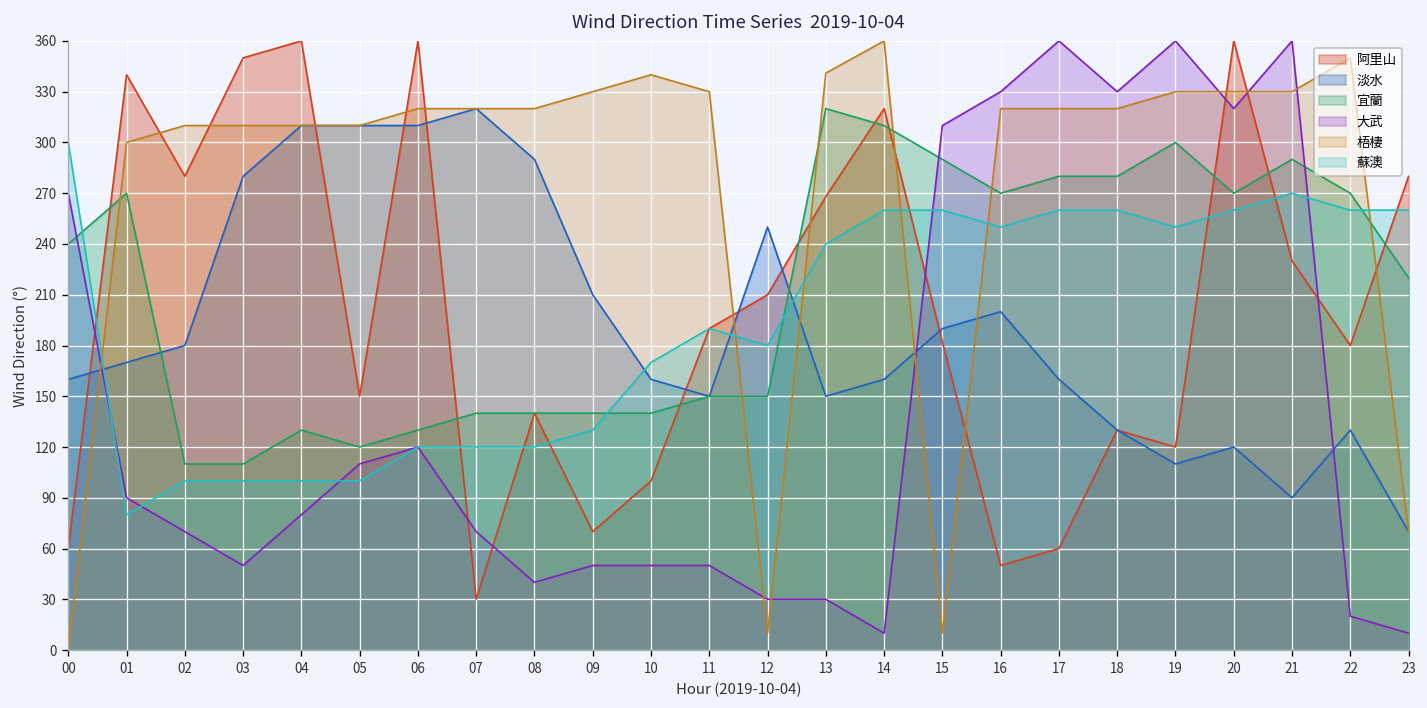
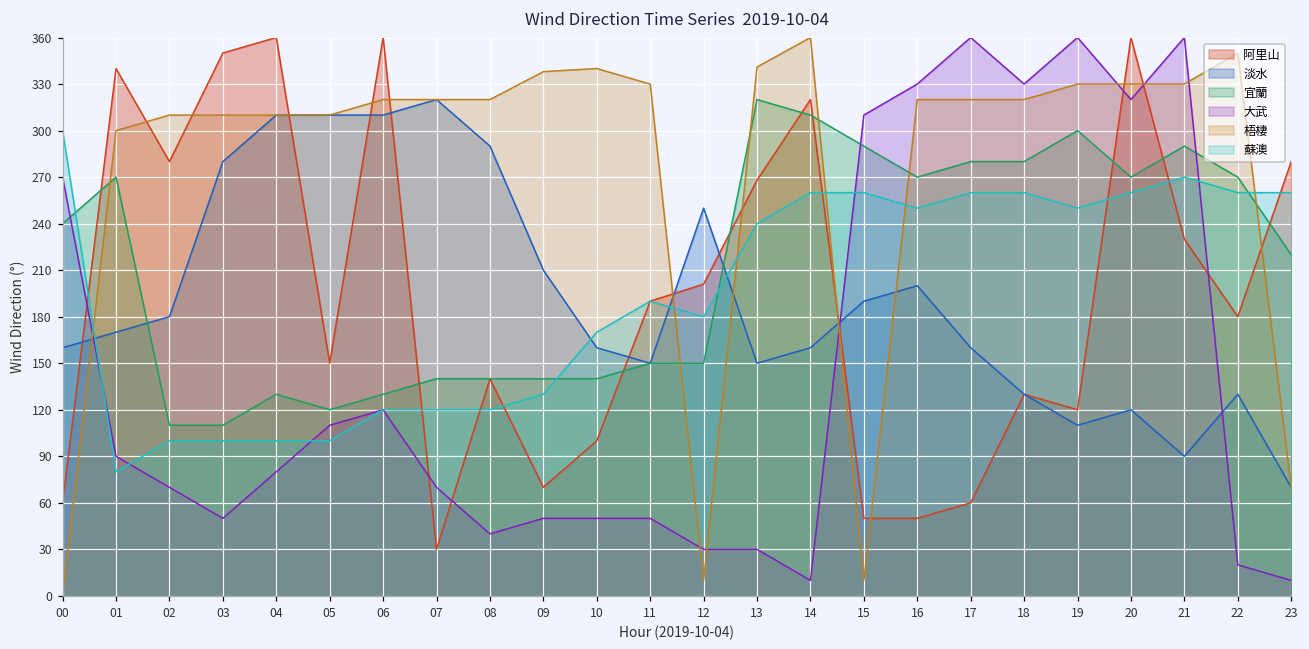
  {
    "阿里山": {
      "00": 60,
      "01": 340,
      "02": 280,
      "03": 350,
      "04": 360,
      "05": 150,
      "06": 360,
      "07": 30,
      "09": 70,
      "10": 100,
-     "12": 210,
+     "12": 201,
      "13": 268,
      "14": 320,
-     "15": 182,
+     "15": 50,
      "16": 50,
      "17": 60,
      "19": 120,
      "20": 360,
      "21": 230,
      "22": 180,
      "23": 280
    },
    "梧棲": {
      "00": 0,
      "01": 300,
      "02": 310,
      "03": 310,
      "06": 320,
      "08": 320,
-     "09": 330,
+     "09": 338,
      "10": 340,
      "11": 330,
      "12": 10,
      "13": 341,
      "14": 360,
      "15": 10,
      "16": 320,
      "17": 320,
      "18": 320,
      "19": 330,
      "20": 330,
      "21": 330
    }
  }
